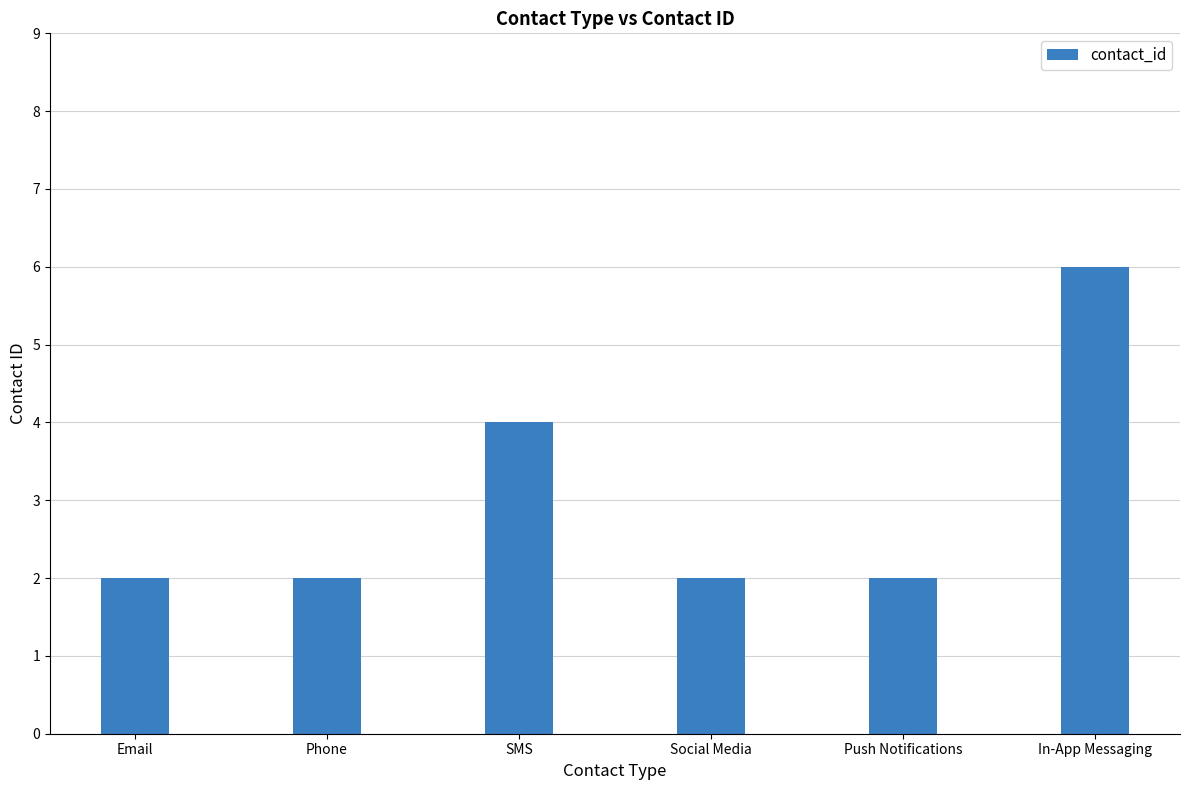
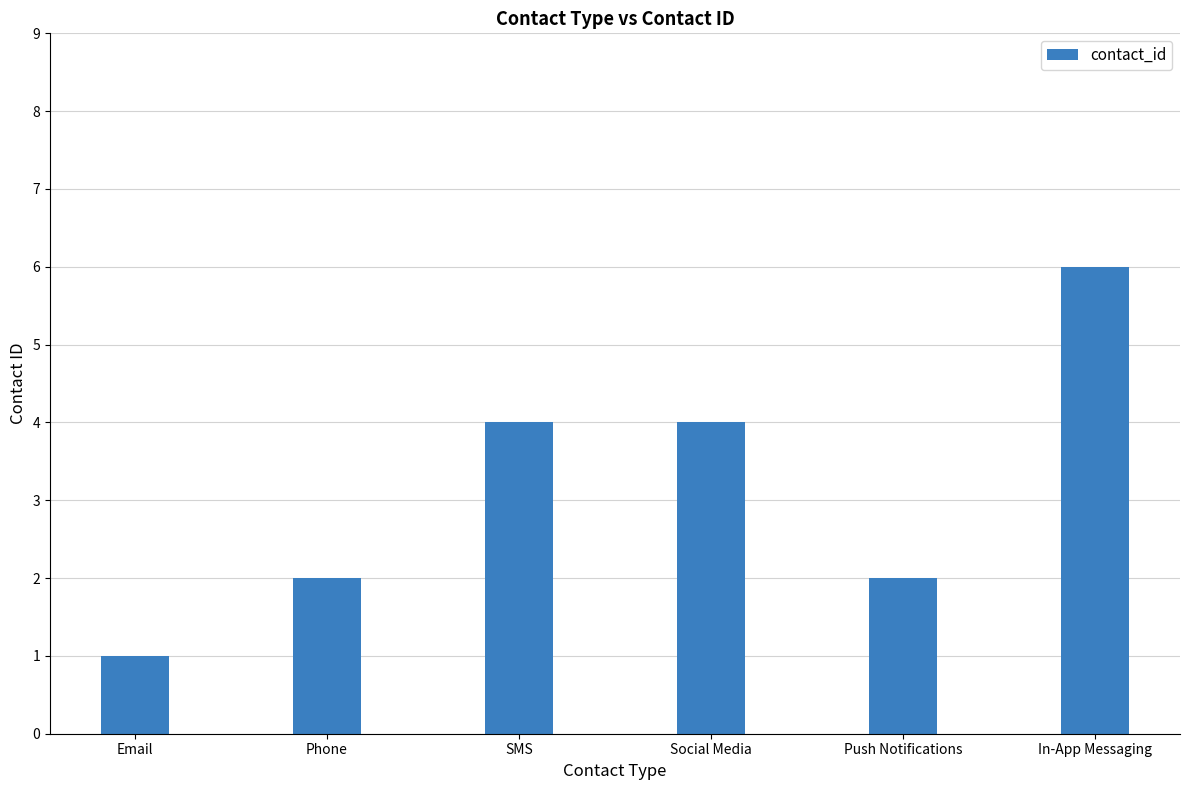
  {
-   "Email": 2,
+   "Email": 1,
    "Phone": 2,
    "SMS": 4,
-   "Social Media": 2,
+   "Social Media": 4,
    "Push Notifications": 2,
    "In-App Messaging": 6
  }
